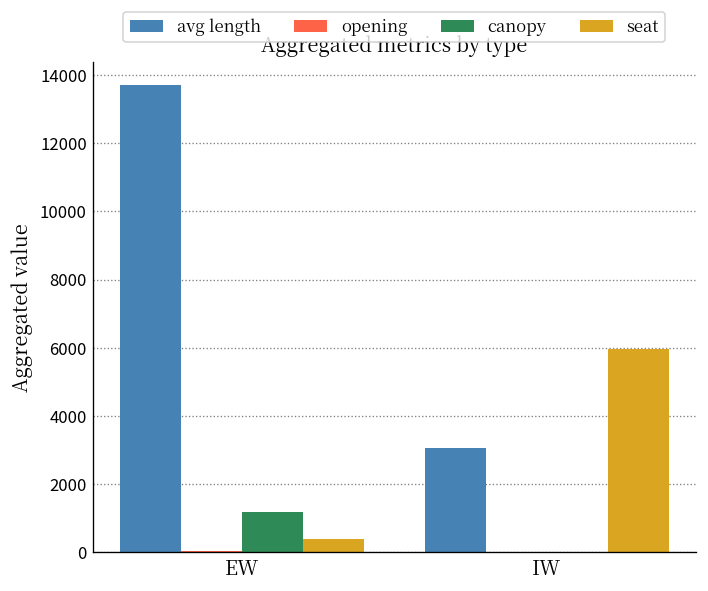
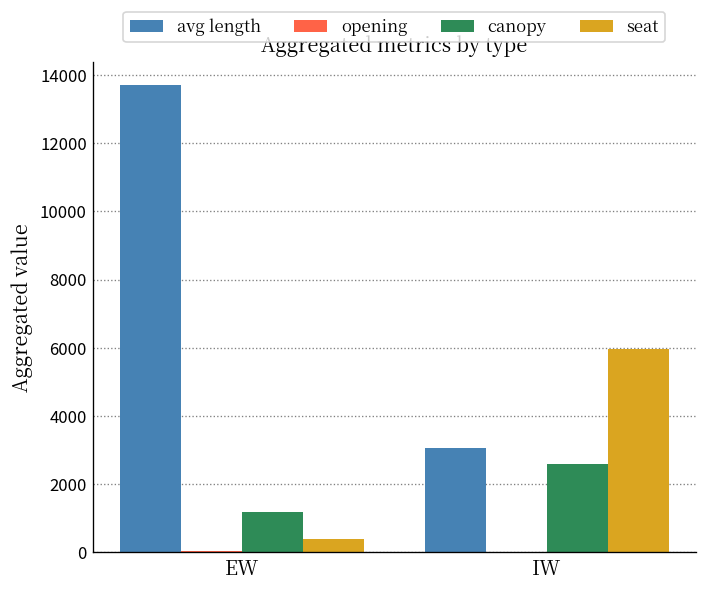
  {
    "avg length": {
      "EW": 13700,
      "IW": 3100
    },
    "canopy": {
      "EW": 1200,
-     "IW": 0
+     "IW": 2600
    },
    "seat": {
      "EW": 400,
      "IW": 6000
    }
  }
